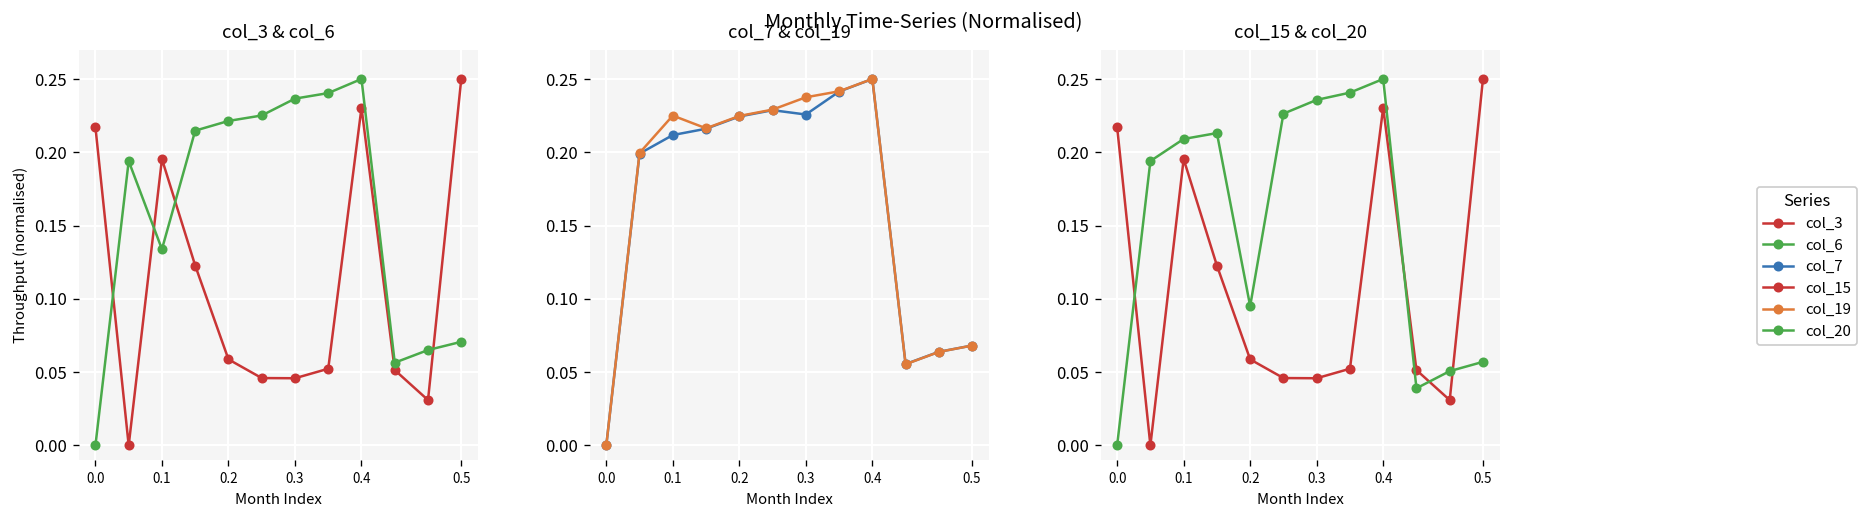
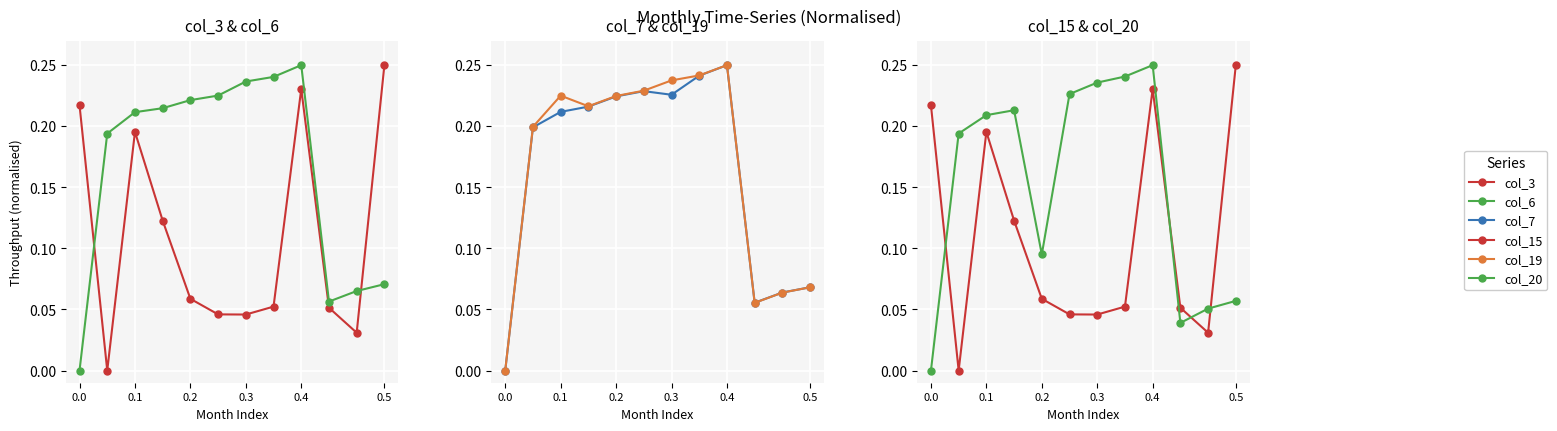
  {
    "col_3 & col_6": {
      "col_3": {
        "0.0": 0.217,
        "0.1": 0.195,
        "0.2": 0.059,
        "0.3": 0.046,
        "0.4": 0.230,
        "0.5": 0.250
      },
      "col_6": {
        "0.0": 0.000,
-       "0.1": 0.134,
+       "0.1": 0.212,
        "0.2": 0.221,
        "0.3": 0.237,
        "0.4": 0.250,
        "0.5": 0.071
      }
    },
    "col_7 & col_19": {
      "col_7": {
        "0.1": 0.212,
        "0.3": 0.226
      },
      "col_19": {
        "0.1": 0.225,
        "0.3": 0.238
      }
    },
    "col_15 & col_20": {
      "col_15": {
        "0.0": 0.217,
        "0.1": 0.195,
        "0.2": 0.059,
        "0.3": 0.046,
        "0.4": 0.230,
        "0.5": 0.250
      },
      "col_20": {
        "0.0": 0.000,
        "0.1": 0.209,
        "0.2": 0.095,
        "0.3": 0.236,
        "0.4": 0.250,
        "0.5": 0.057
      }
    }
  }
